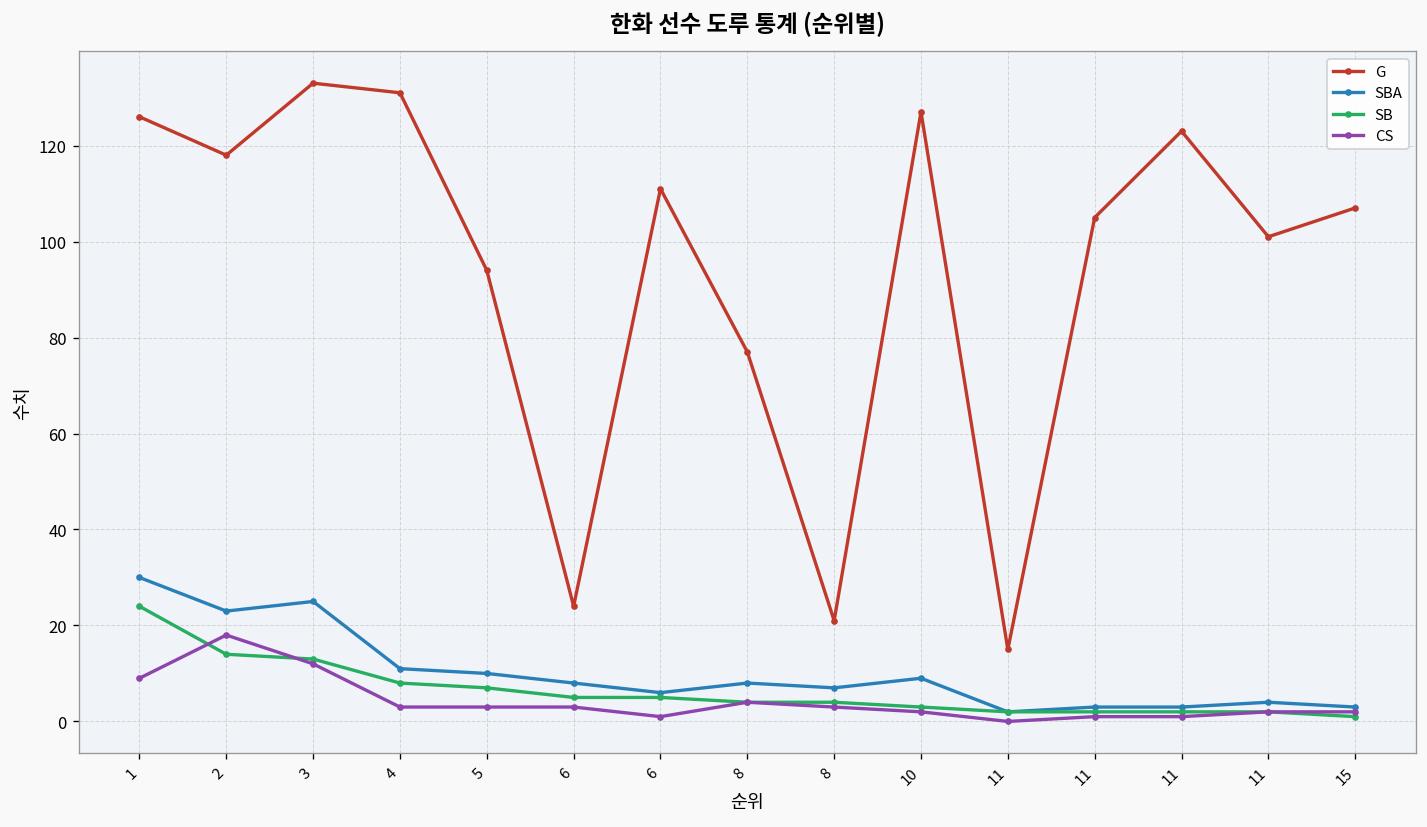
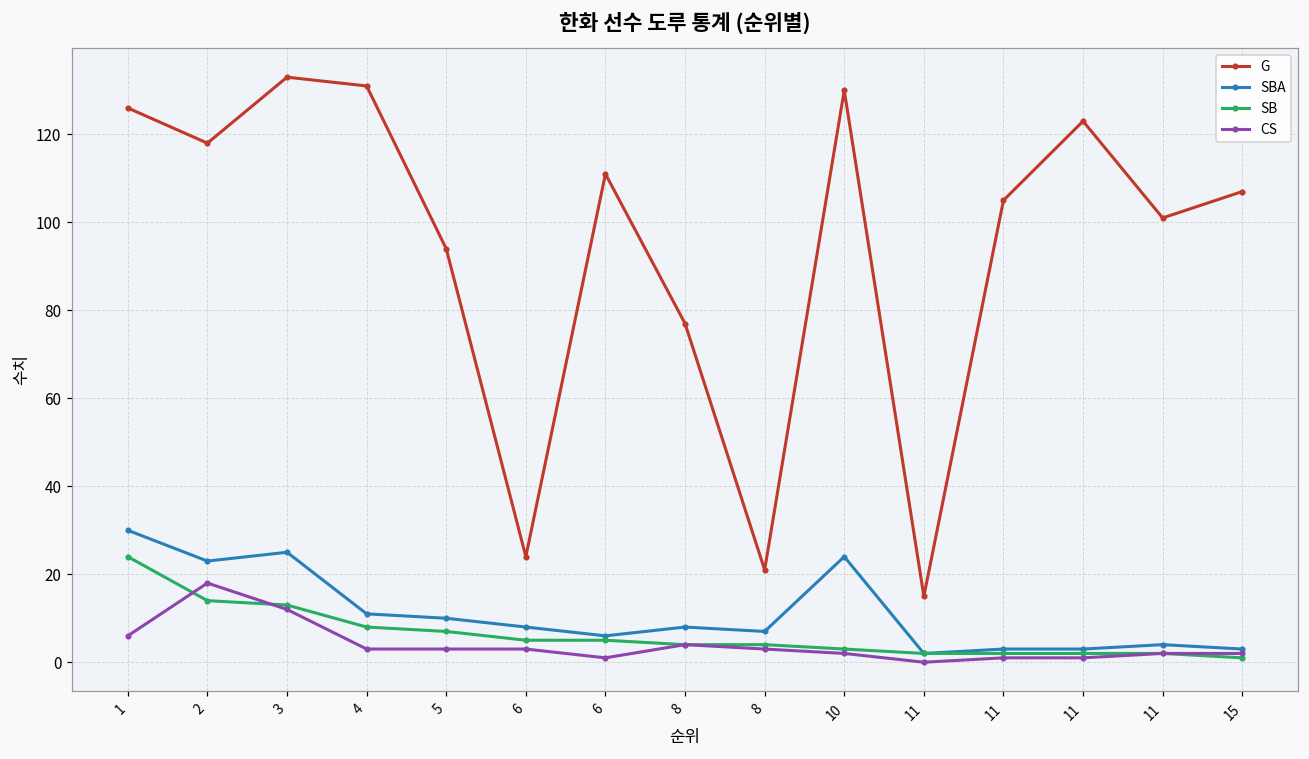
  {
    "G": {
      "1": 126,
      "2": 118,
      "3": 133,
      "4": 131,
      "5": 94,
-     "10": 127,
+     "10": 130,
      "15": 107
    },
    "SBA": {
      "1": 30,
      "2": 23,
      "3": 25,
      "4": 11,
      "5": 10,
-     "10": 9,
+     "10": 24,
      "15": 3
    },
    "SB": {
      "1": 24,
      "2": 14,
      "3": 13,
      "4": 8,
      "5": 7,
      "10": 3,
      "15": 1
    },
    "CS": {
-     "1": 9,
+     "1": 6,
      "2": 18,
      "3": 12,
      "4": 3,
      "5": 3,
      "10": 2,
      "15": 2
    }
  }
